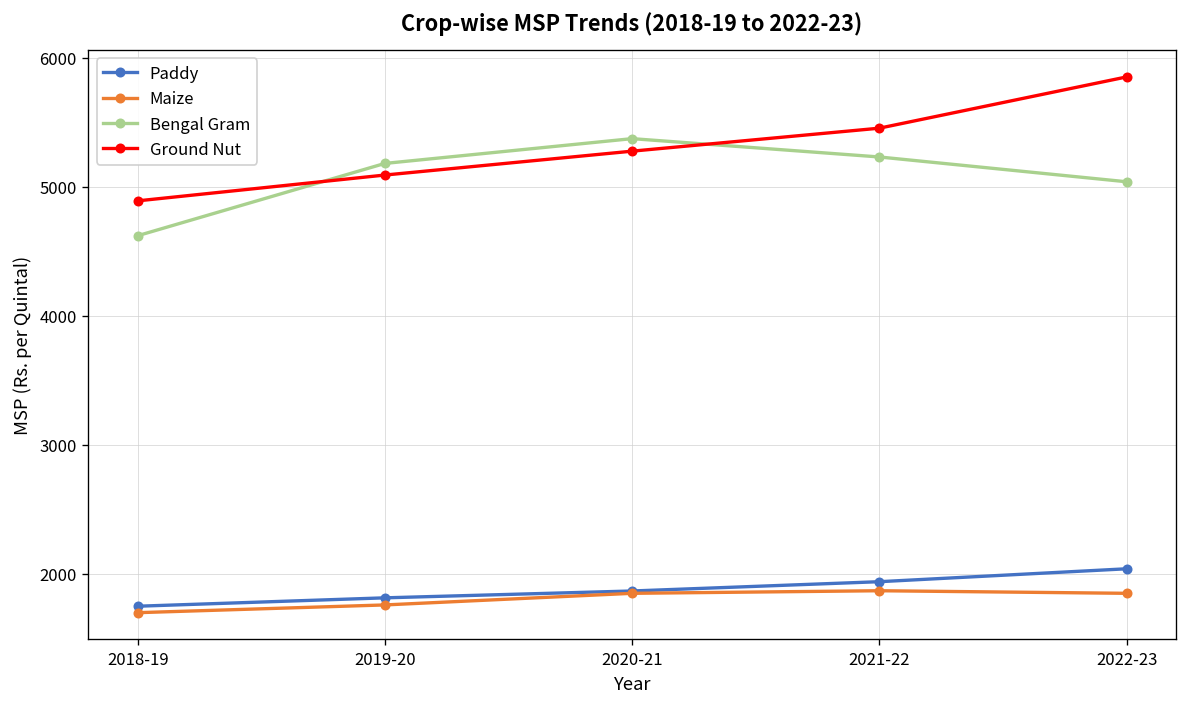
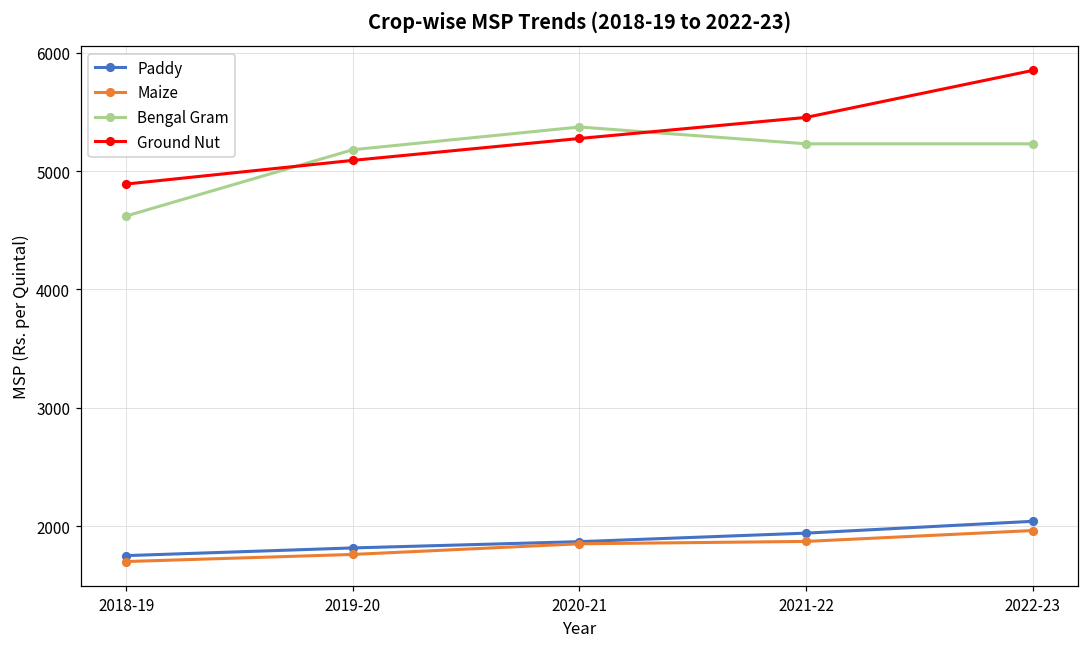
  {
    "Paddy": {
      "2018-19": 1750,
      "2019-20": 1820,
      "2021-22": 1940,
      "2022-23": 2040
    },
    "Maize": {
      "2018-19": 1700,
      "2019-20": 1760,
      "2021-22": 1870,
-     "2022-23": 1850
+     "2022-23": 1960
    },
    "Bengal Gram": {
      "2018-19": 4620,
      "2019-20": 5180,
      "2020-21": 5370,
      "2021-22": 5230,
-     "2022-23": 5040
+     "2022-23": 5230
    },
    "Ground Nut": {
      "2018-19": 4890,
      "2019-20": 5090,
      "2020-21": 5280,
      "2021-22": 5450,
      "2022-23": 5850
    }
  }
